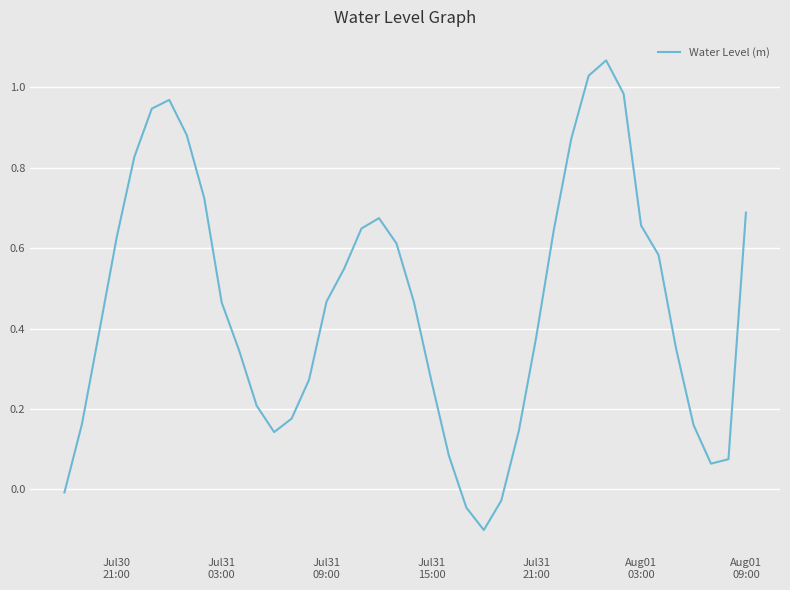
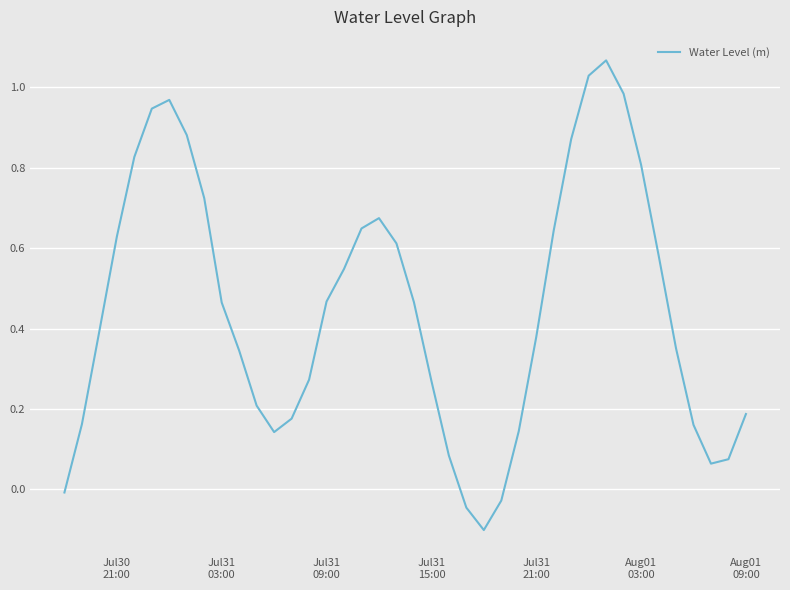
  {
    "Jul30 21:00": 0.63,
    "Jul31 03:00": 0.46,
    "Jul31 09:00": 0.47,
    "Jul31 15:00": 0.27,
    "Jul31 21:00": 0.38,
-   "Aug01 03:00": 0.66,
-   "Aug01 09:00": 0.69
+   "Aug01 03:00": 0.81,
+   "Aug01 09:00": 0.19
  }
